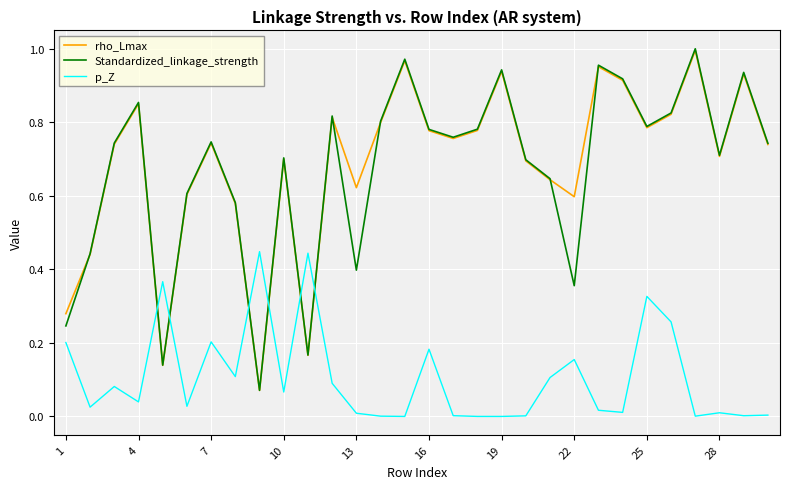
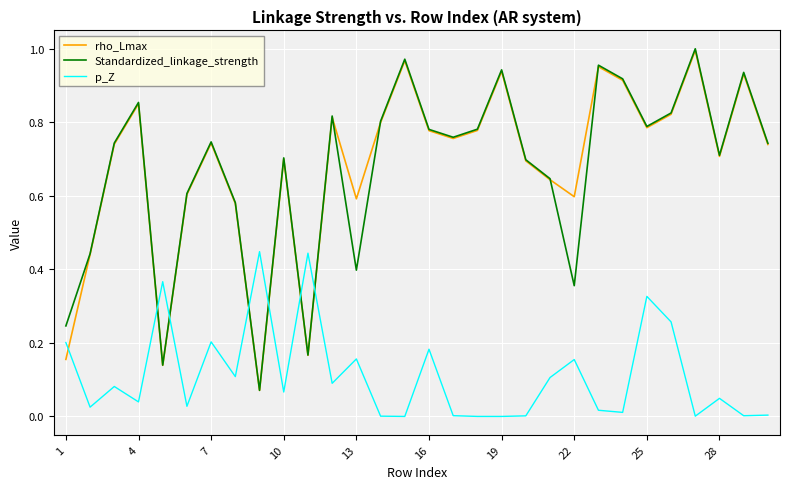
  {
    "rho_Lmax": {
-     "1": 0.28,
-     "13": 0.62,
+     "1": 0.16,
+     "13": 0.59,
      "22": 0.60
    },
    "Standardized_linkage_strength": {
      "1": 0.25,
      "13": 0.40,
      "22": 0.36
    },
    "p_Z": {
      "1": 0.20,
      "4": 0.04,
      "7": 0.20,
      "10": 0.07,
-     "13": 0.01,
+     "13": 0.16,
      "16": 0.18,
      "19": 0.00,
      "22": 0.15,
      "25": 0.33,
-     "28": 0.01
+     "28": 0.05
    }
  }
